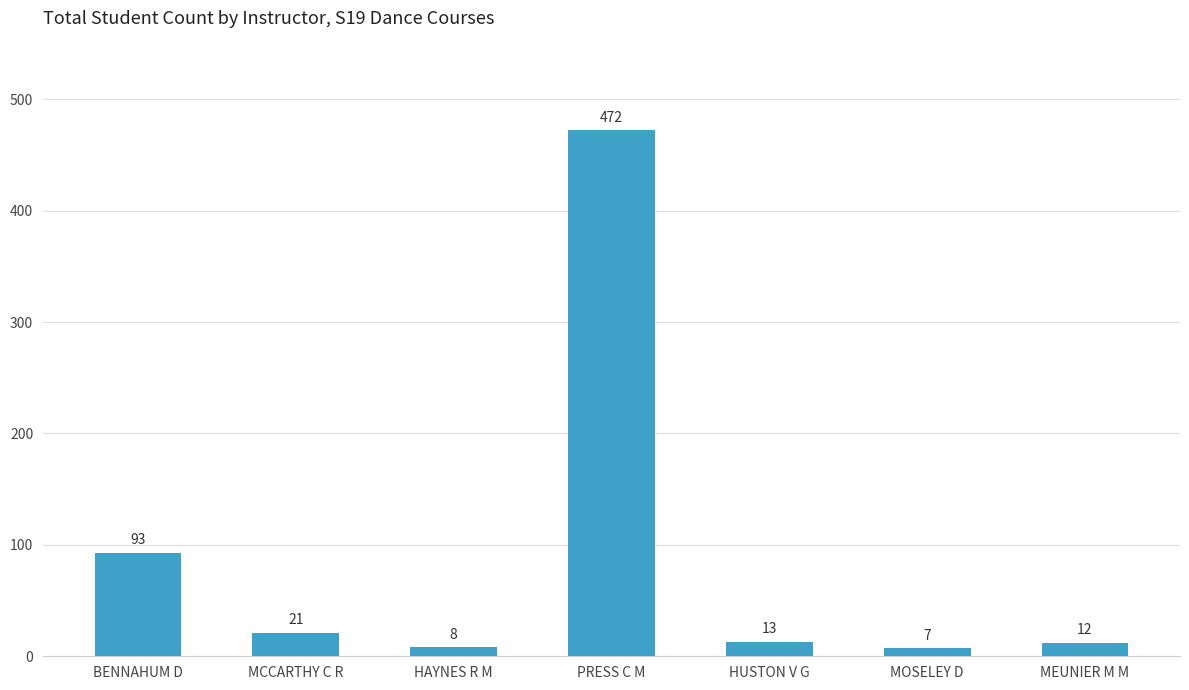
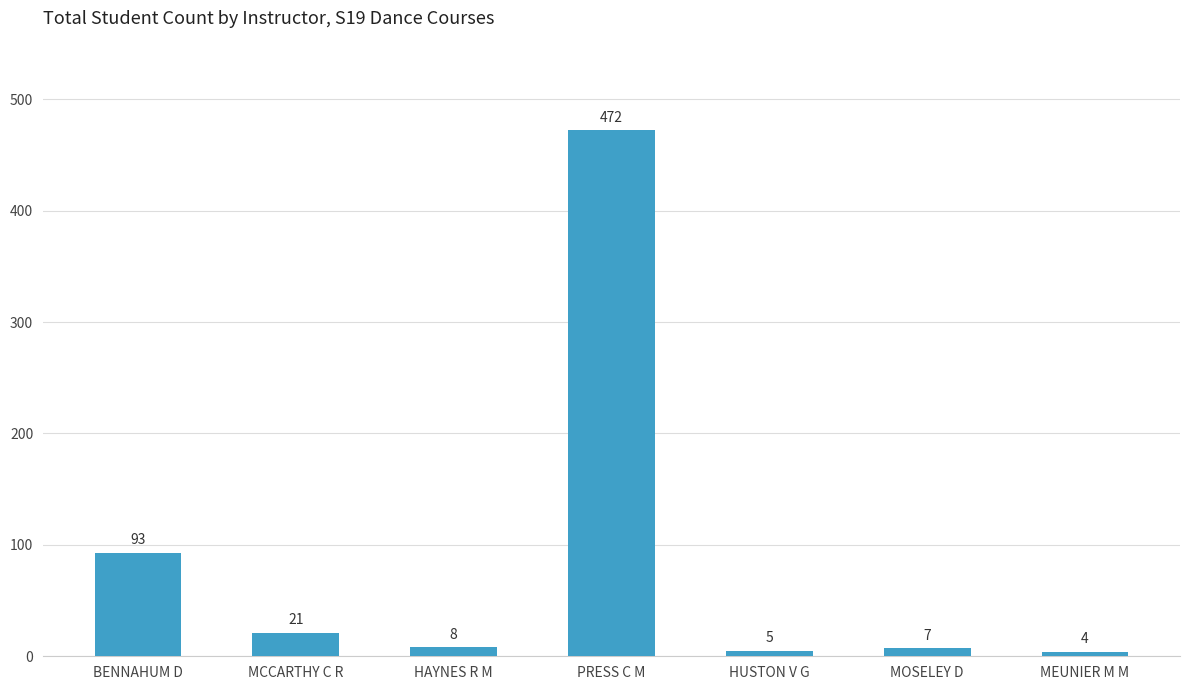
  {
    "BENNAHUM D": 93,
    "MCCARTHY C R": 21,
    "HAYNES R M": 8,
    "PRESS C M": 472,
-   "HUSTON V G": 13,
+   "HUSTON V G": 5,
    "MOSELEY D": 7,
-   "MEUNIER M M": 12
+   "MEUNIER M M": 4
  }
